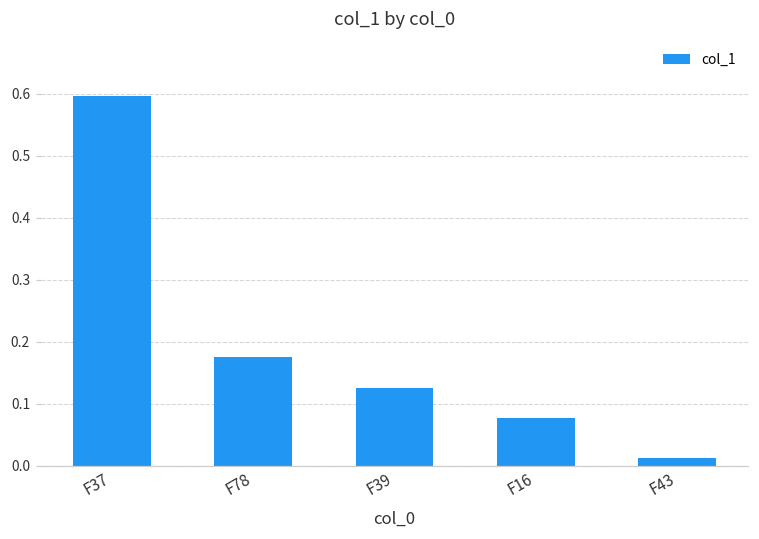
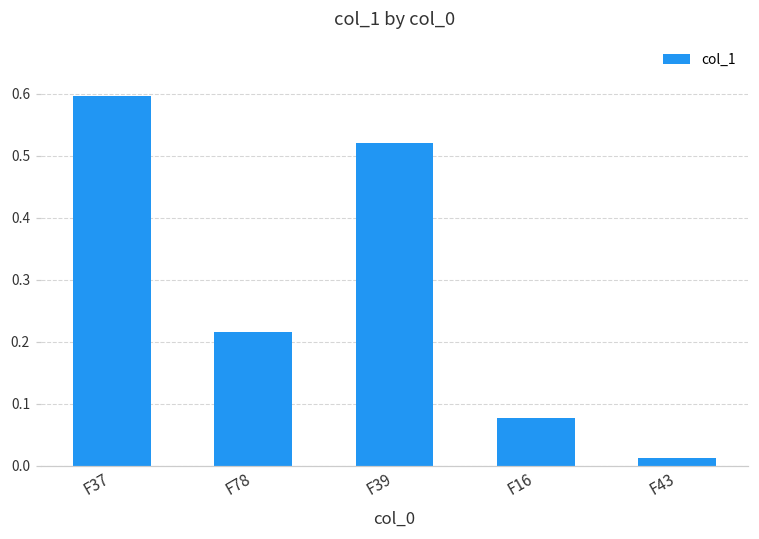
  {
    "F37": 0.60,
-   "F78": 0.17,
-   "F39": 0.12,
+   "F78": 0.22,
+   "F39": 0.52,
    "F16": 0.08,
    "F43": 0.01
  }
